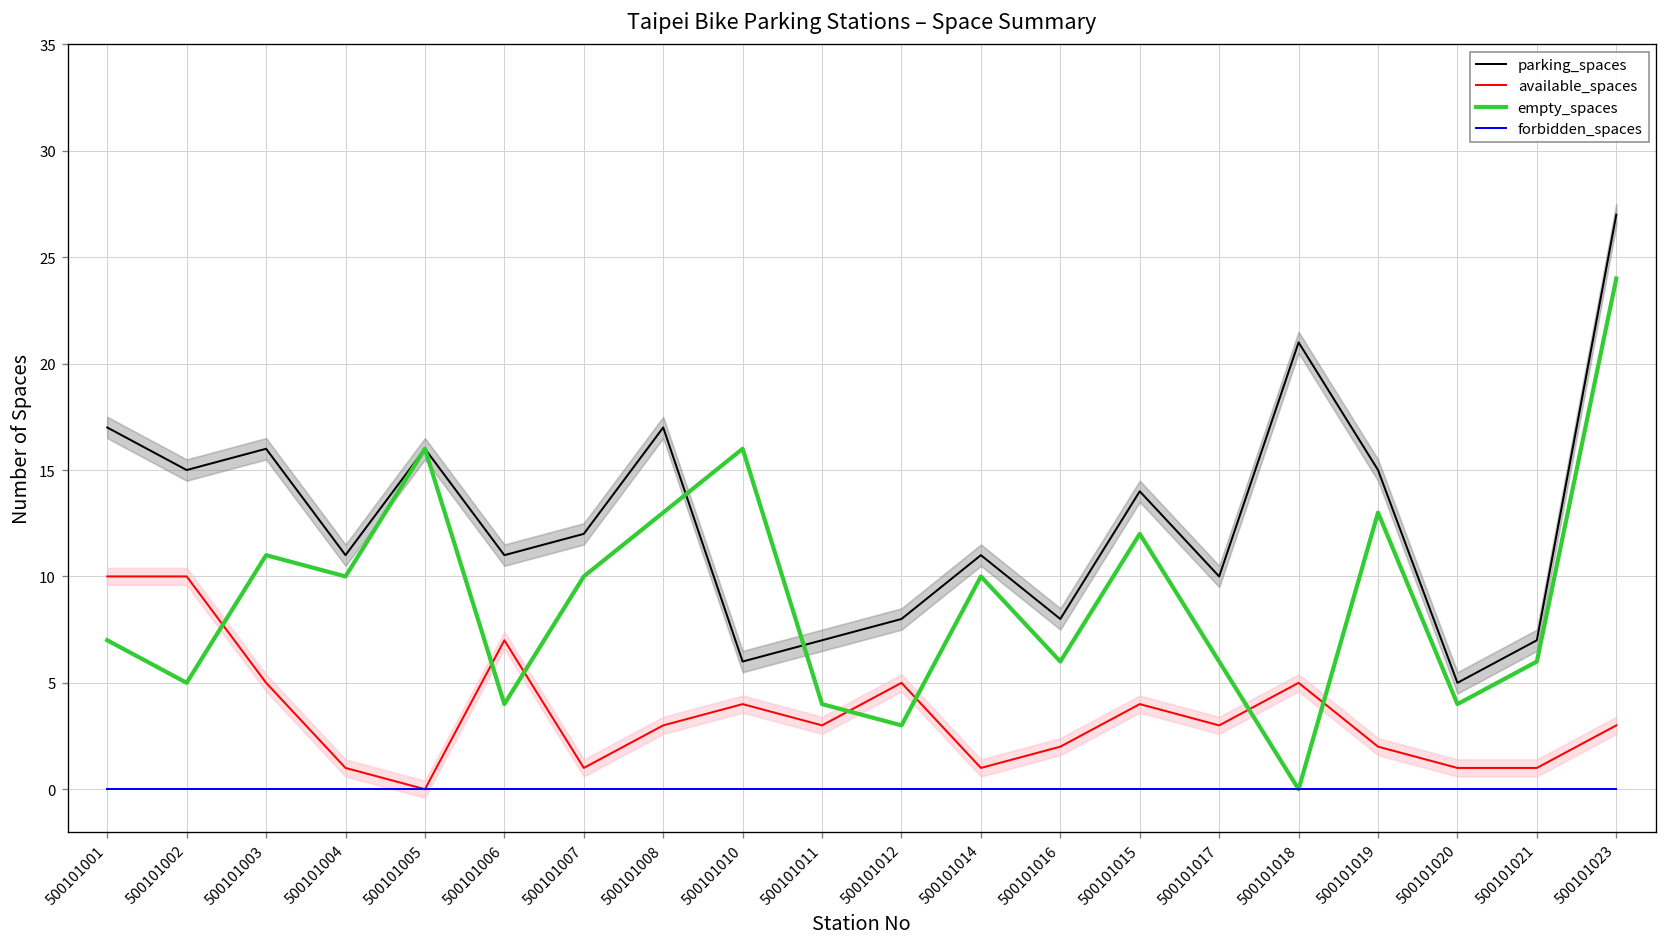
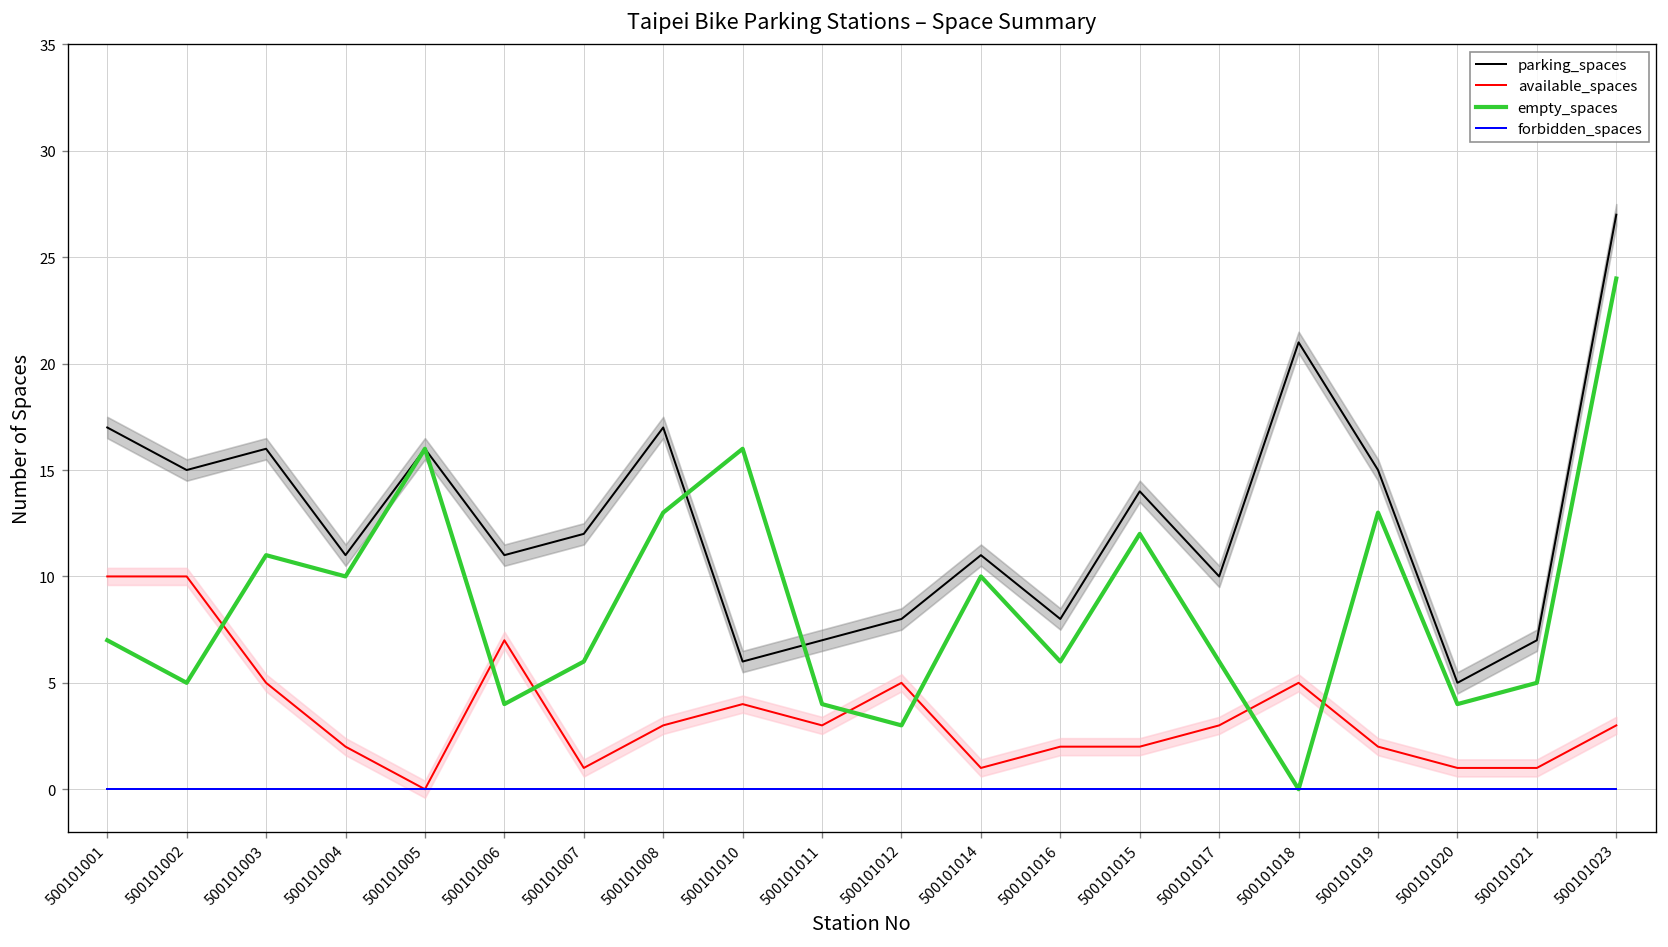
  {
    "parking_spaces": {
      "500101001": 17,
      "500101002": 15,
      "500101003": 16,
      "500101004": 11,
      "500101006": 11,
      "500101007": 12,
      "500101008": 17,
      "500101010": 6,
      "500101011": 7,
      "500101012": 8,
      "500101014": 11,
      "500101016": 8,
      "500101015": 14,
      "500101017": 10,
      "500101018": 21,
      "500101019": 15,
      "500101020": 5,
      "500101021": 7,
      "500101023": 27
    },
    "available_spaces": {
      "500101001": 10,
      "500101002": 10,
      "500101003": 5,
-     "500101004": 1,
+     "500101004": 2,
      "500101006": 7,
      "500101007": 1,
      "500101008": 3,
      "500101010": 4,
      "500101011": 3,
      "500101012": 5,
      "500101014": 1,
      "500101016": 2,
-     "500101015": 4,
+     "500101015": 2,
      "500101017": 3,
      "500101018": 5,
      "500101019": 2,
      "500101020": 1,
      "500101021": 1,
      "500101023": 3
    },
    "empty_spaces": {
      "500101001": 7,
      "500101002": 5,
      "500101003": 11,
      "500101004": 10,
      "500101006": 4,
-     "500101007": 10,
+     "500101007": 6,
      "500101008": 13,
      "500101010": 16,
      "500101011": 4,
      "500101012": 3,
      "500101014": 10,
      "500101016": 6,
      "500101015": 12,
      "500101017": 6,
      "500101019": 13,
      "500101020": 4,
-     "500101021": 6,
+     "500101021": 5,
      "500101023": 24
    },
    "forbidden_spaces": {
      "500101001": 0,
      "500101002": 0,
      "500101003": 0,
      "500101004": 0,
      "500101006": 0,
      "500101007": 0,
      "500101008": 0,
      "500101010": 0,
      "500101011": 0,
      "500101012": 0,
      "500101014": 0,
      "500101016": 0,
      "500101015": 0,
      "500101017": 0,
      "500101019": 0,
      "500101020": 0,
      "500101021": 0,
      "500101023": 0
    }
  }
